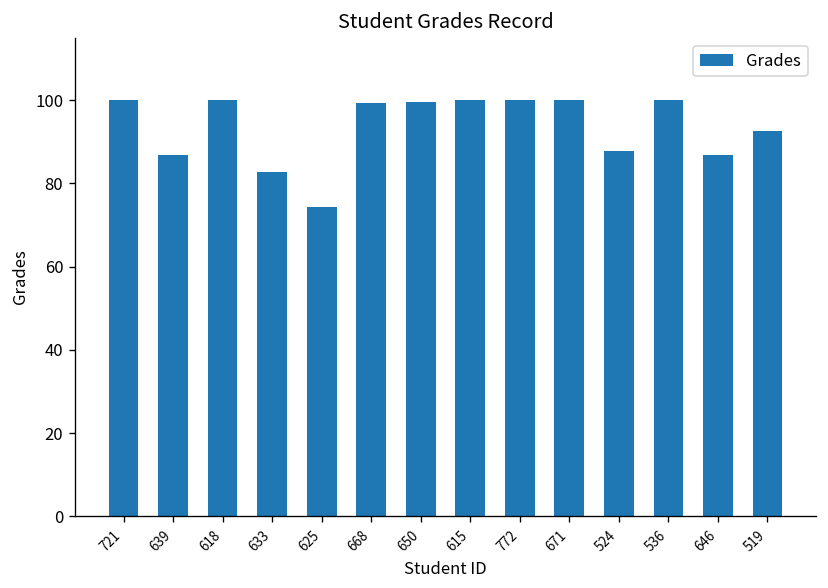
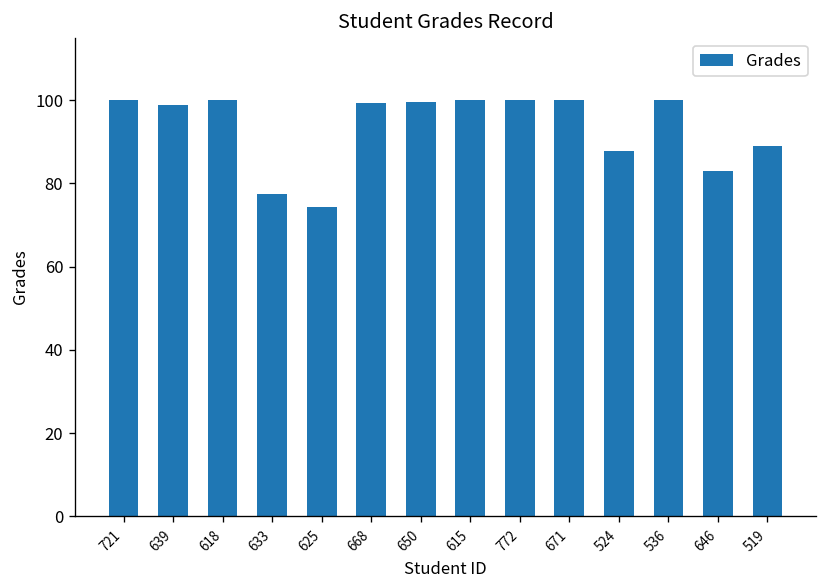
  {
    "721": 100,
-   "639": 87,
+   "639": 99,
    "618": 100,
-   "633": 83,
+   "633": 78,
    "625": 74,
    "668": 99,
    "650": 100,
    "615": 100,
    "772": 100,
    "671": 100,
    "524": 88,
    "536": 100,
-   "646": 87,
-   "519": 92
+   "646": 83,
+   "519": 89
  }
